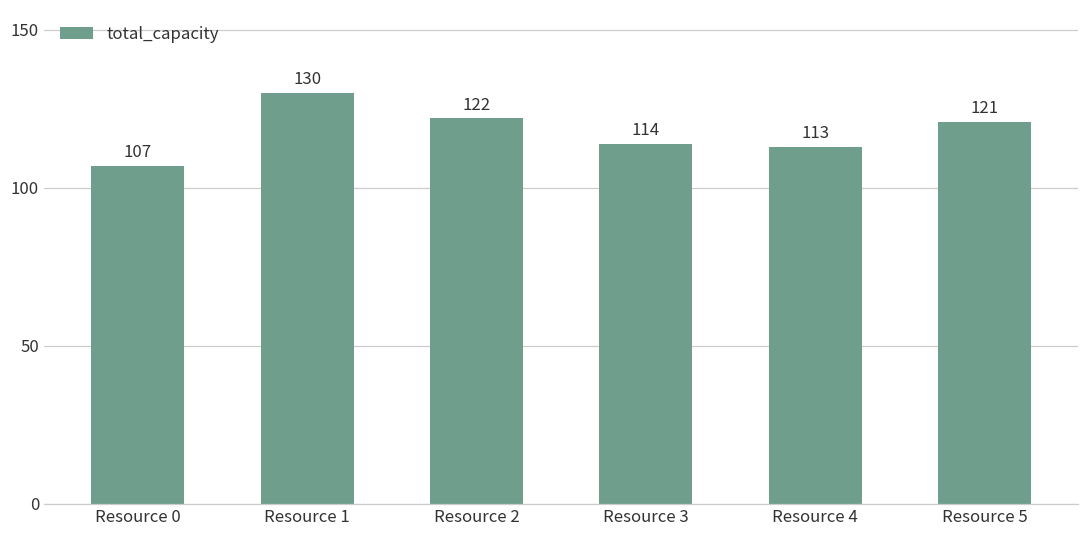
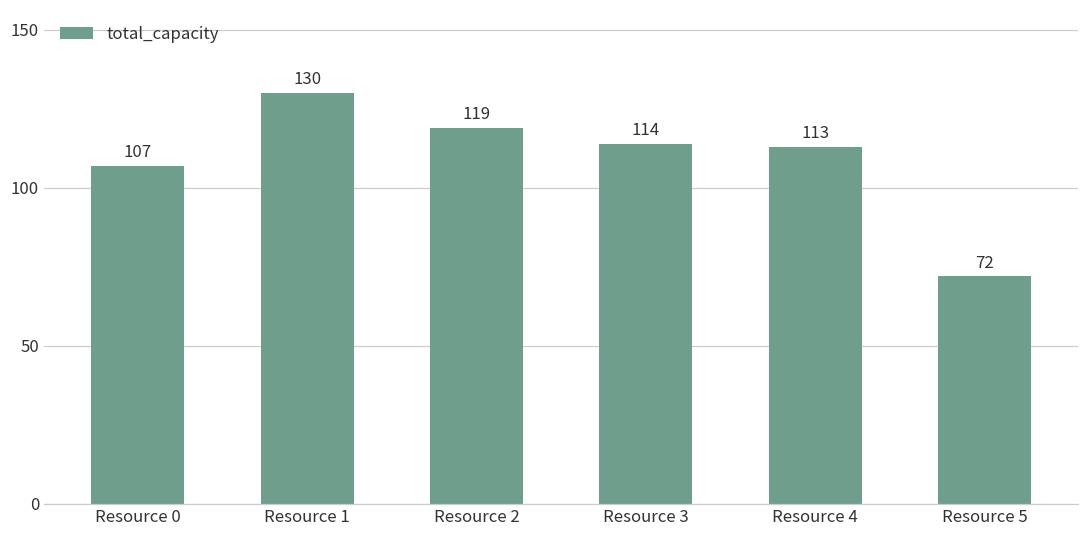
  {
    "Resource 0": 107,
    "Resource 1": 130,
-   "Resource 2": 122,
+   "Resource 2": 119,
    "Resource 3": 114,
    "Resource 4": 113,
-   "Resource 5": 121
+   "Resource 5": 72
  }
